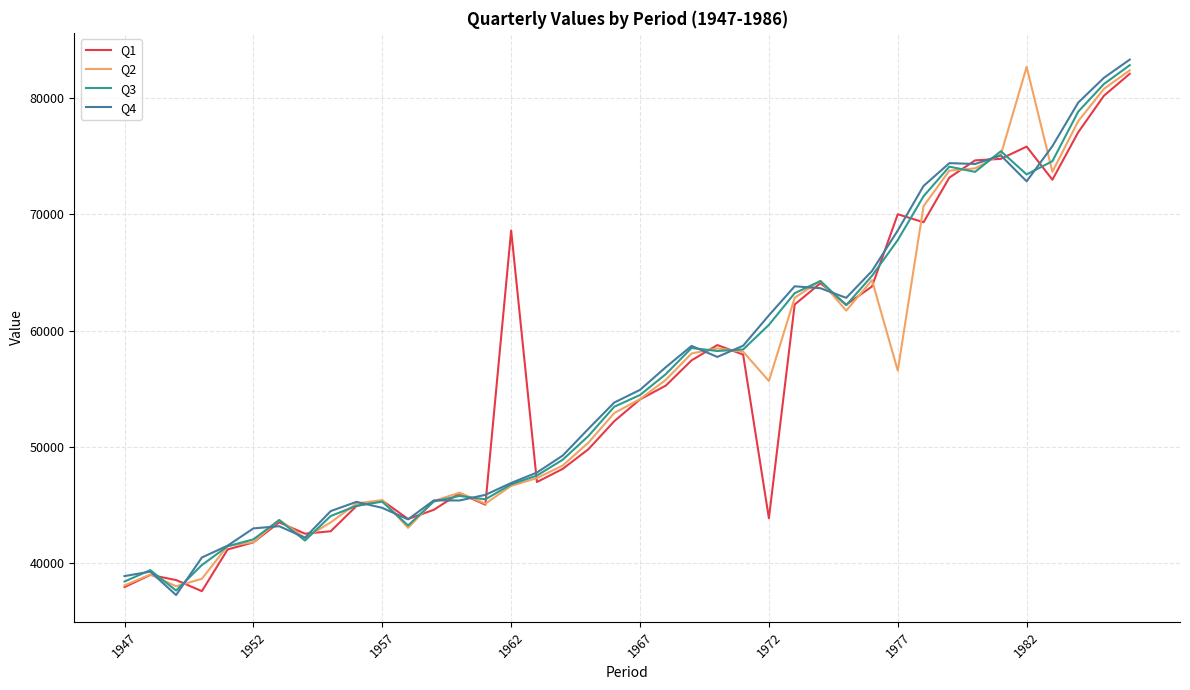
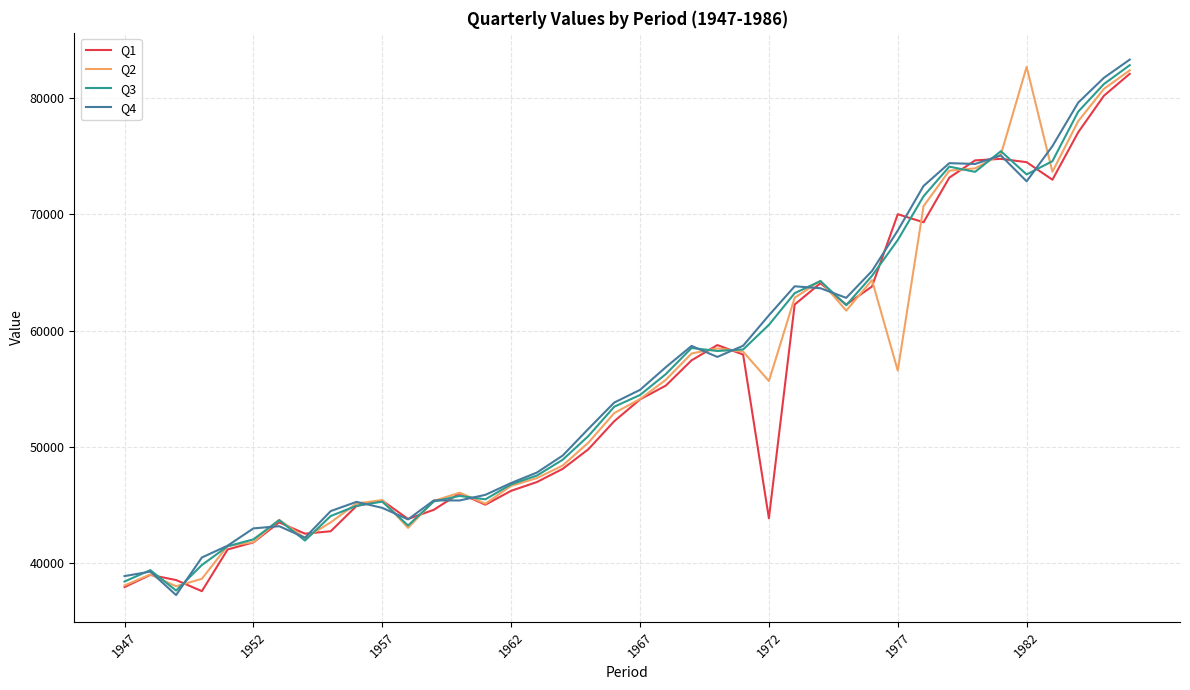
  {
    "Q1": {
-     "1962": 68600,
+     "1962": 46200,
      "1972": 43900,
      "1977": 70000,
-     "1982": 75800
+     "1982": 74500
    },
    "Q2": {
      "1972": 55700,
      "1977": 56600,
      "1982": 82700
    }
  }
